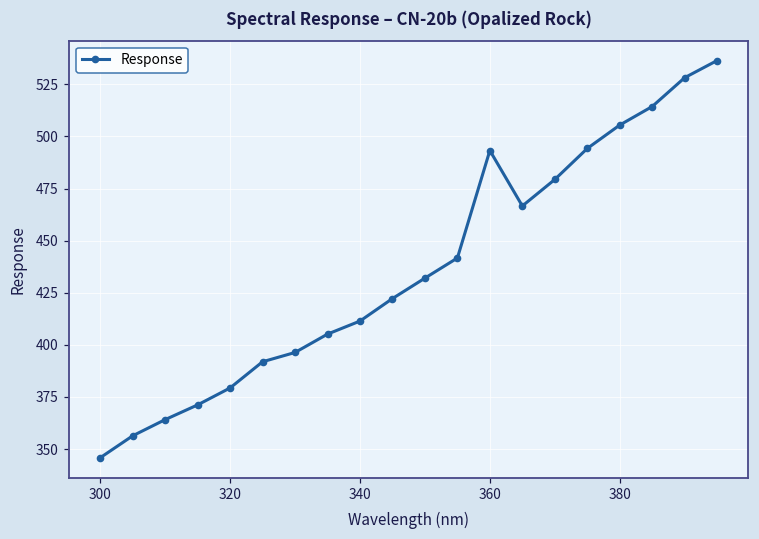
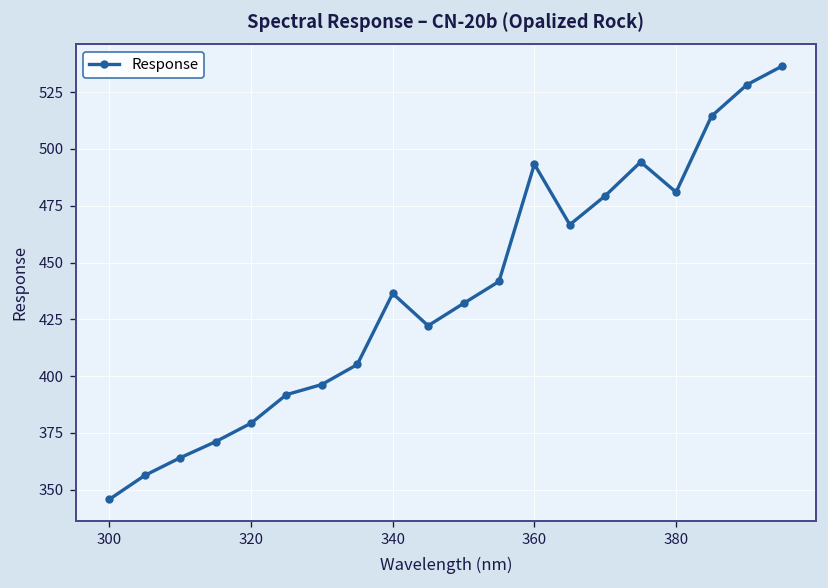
  {
    "300": 346,
    "320": 379,
-   "340": 411,
+   "340": 436,
    "360": 493,
-   "380": 505
+   "380": 481
  }
